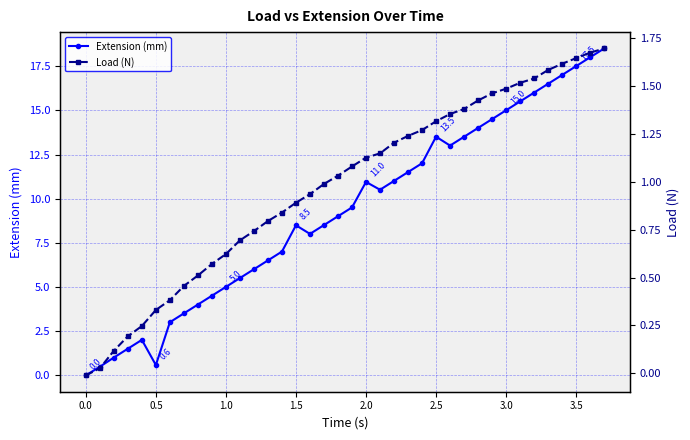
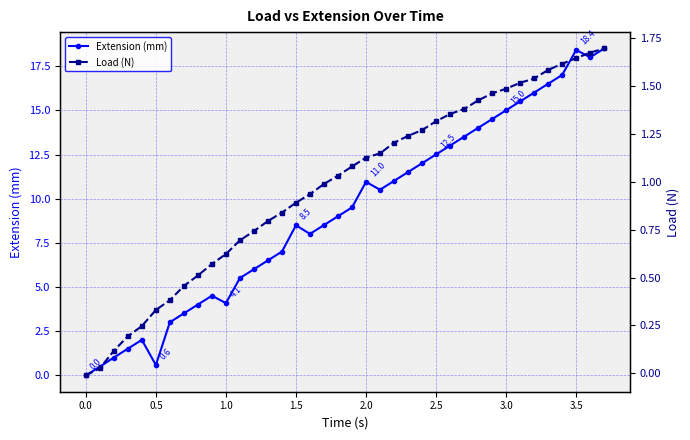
  {
    "Extension (mm)": {
      "0.5": 0.6,
-     "1.0": 5.0,
+     "1.0": 4.1,
      "1.5": 8.5,
      "2.0": 11.0,
-     "2.5": 13.5,
-     "3.5": 17.5
+     "2.5": 12.5,
+     "3.5": 18.4
    }
  }
